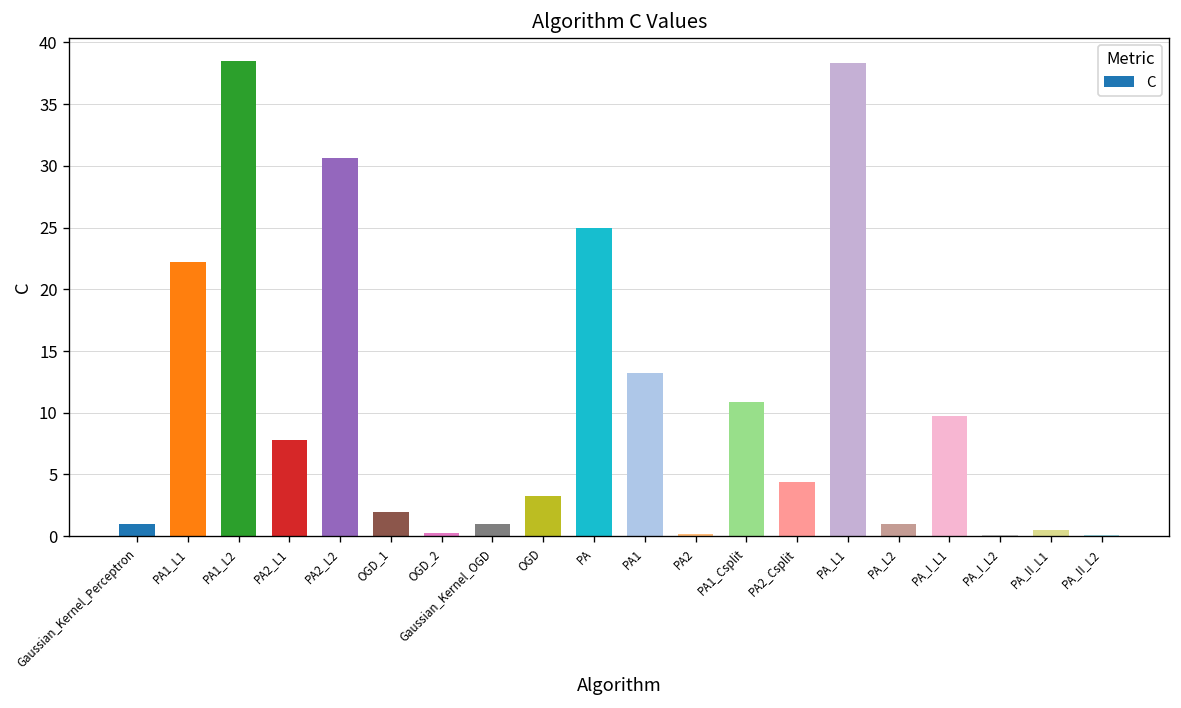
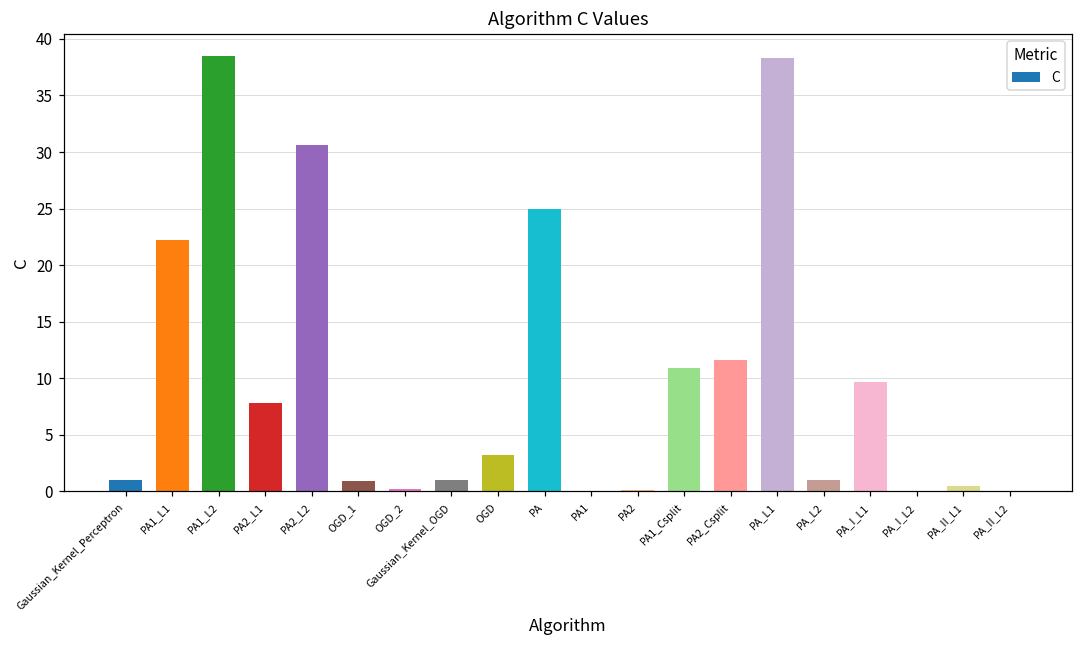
  {
    "Gaussian_Kernel_Perceptron": 1.0,
    "PA1_L1": 22.2,
    "PA1_L2": 38.5,
    "PA2_L1": 7.8,
    "PA2_L2": 30.6,
-   "OGD_1": 2.0,
+   "OGD_1": 0.9,
    "Gaussian_Kernel_OGD": 1.0,
    "OGD": 3.2,
    "PA": 25.0,
-   "PA1": 13.2,
+   "PA1": 0.1,
    "PA1_Csplit": 10.9,
-   "PA2_Csplit": 4.4,
+   "PA2_Csplit": 11.6,
    "PA_L1": 38.3,
    "PA_L2": 1.0,
    "PA_I_L1": 9.7,
    "PA_II_L1": 0.5
  }
